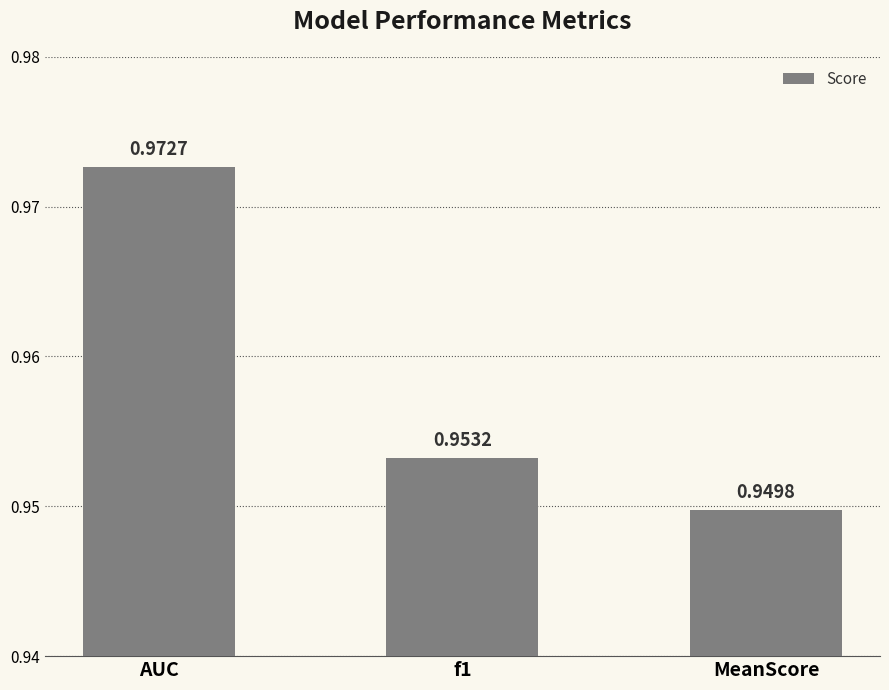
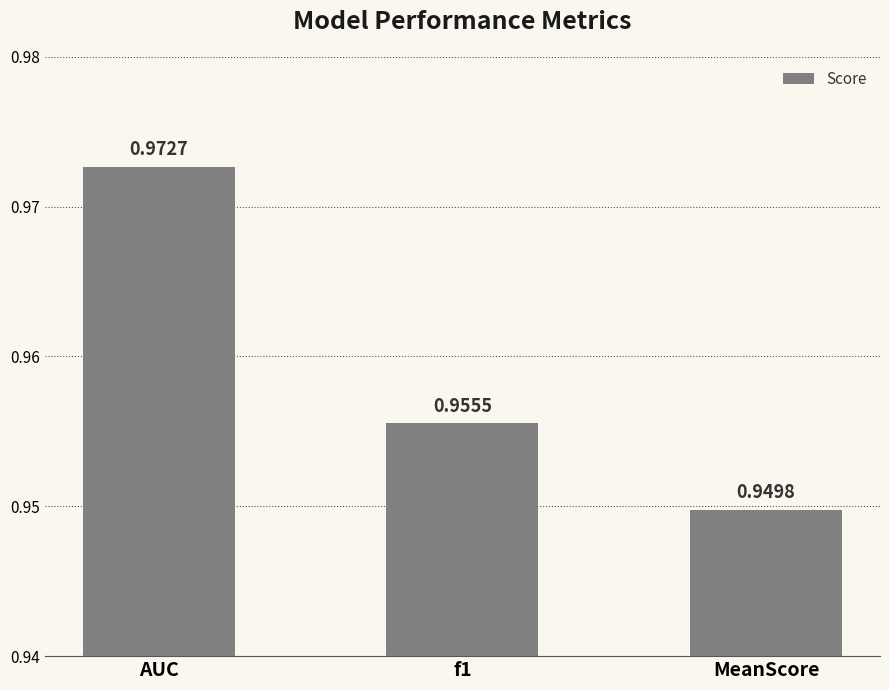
  {
    "AUC": 0.9727,
-   "f1": 0.9532,
+   "f1": 0.9555,
    "MeanScore": 0.9498
  }
